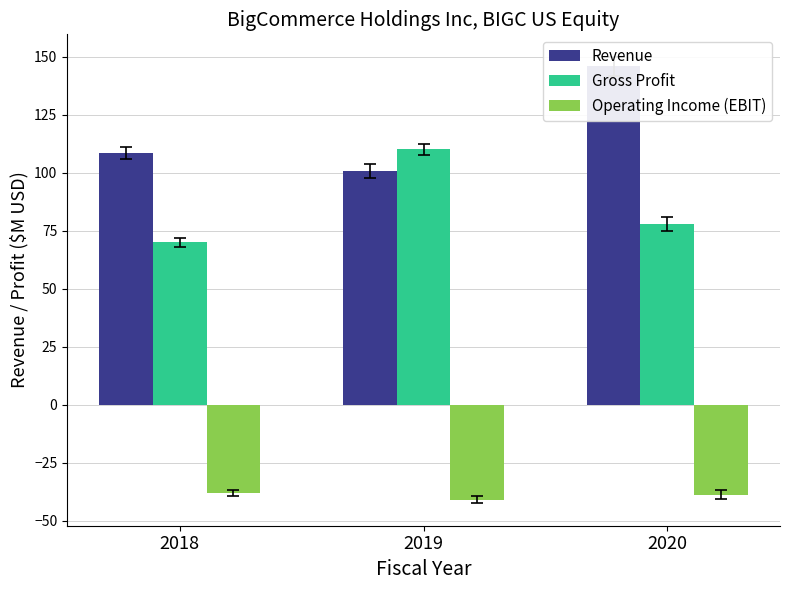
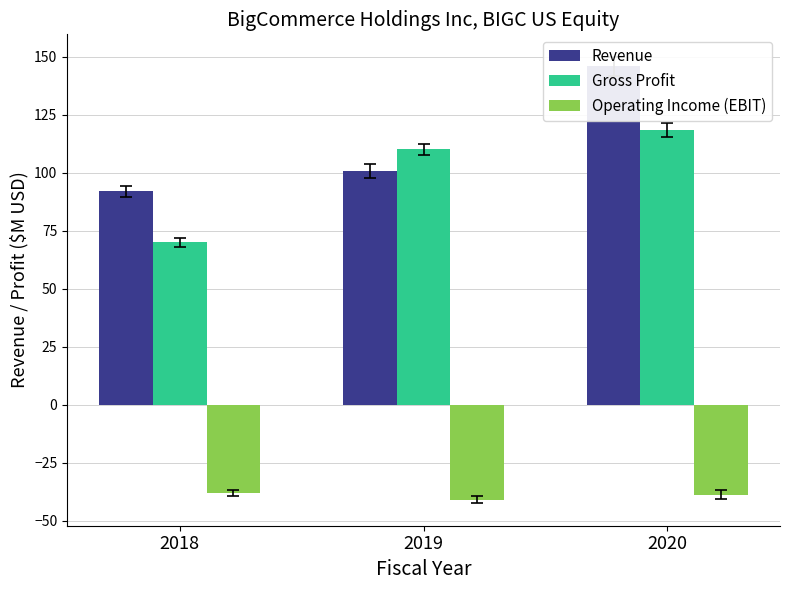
  {
    "Revenue": {
-     "2018": 109,
+     "2018": 92,
      "2019": 101
    },
    "Gross Profit": {
      "2018": 70,
      "2019": 110,
-     "2020": 78
+     "2020": 118
    },
    "Operating Income (EBIT)": {
      "2018": -38,
      "2019": -41,
      "2020": -39
    }
  }
